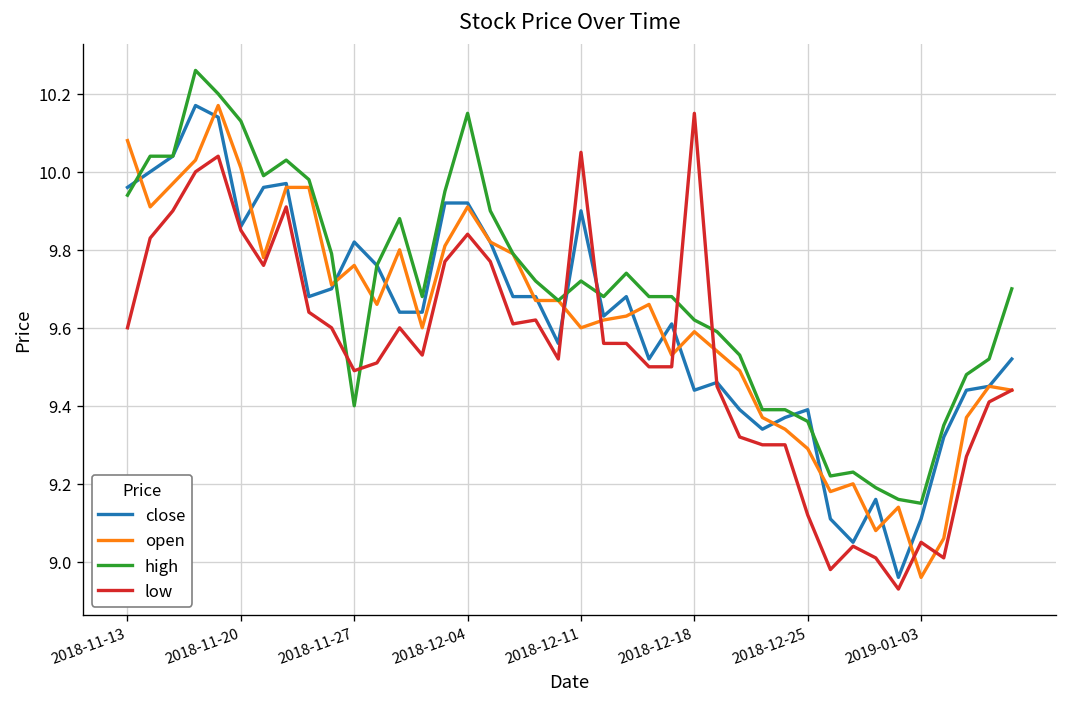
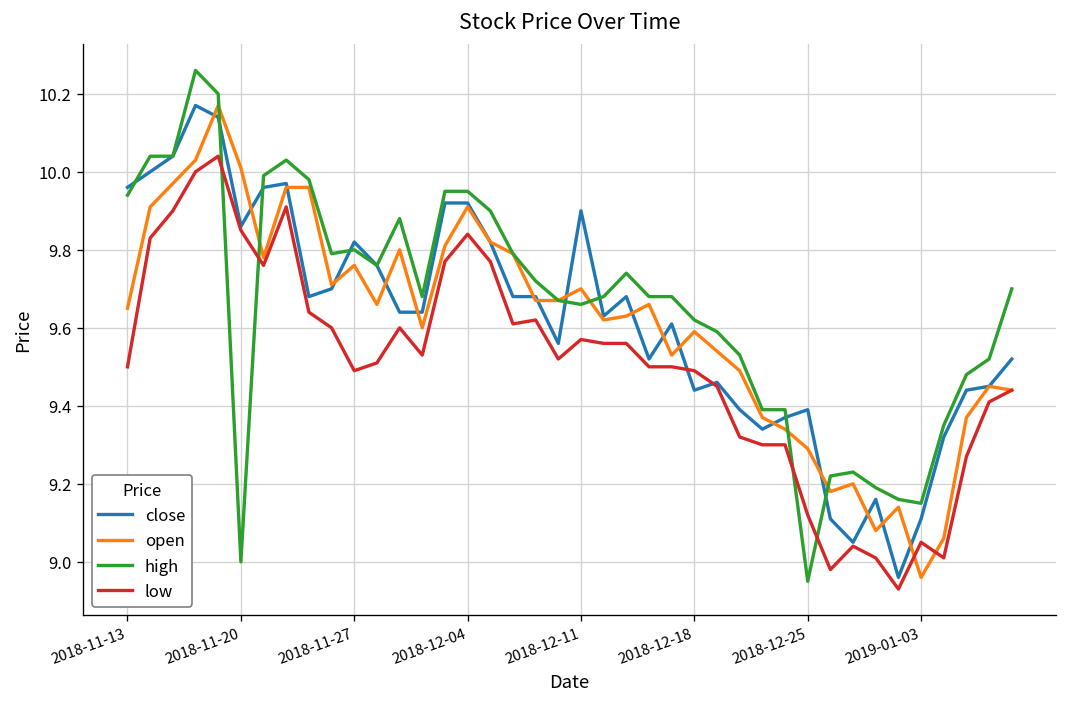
  {
    "close": {
      "2018-11-13": 9.96,
      "2018-11-20": 9.86,
      "2018-11-27": 9.82,
      "2018-12-04": 9.92,
      "2018-12-11": 9.90,
      "2018-12-18": 9.44,
      "2018-12-25": 9.39,
      "2019-01-03": 9.11
    },
    "open": {
-     "2018-11-13": 10.08,
+     "2018-11-13": 9.65,
      "2018-11-20": 10.01,
      "2018-11-27": 9.76,
      "2018-12-04": 9.91,
-     "2018-12-11": 9.6,
+     "2018-12-11": 9.7,
      "2018-12-18": 9.59,
      "2018-12-25": 9.29,
      "2019-01-03": 8.96
    },
    "high": {
      "2018-11-13": 9.94,
-     "2018-11-20": 10.13,
-     "2018-11-27": 9.4,
-     "2018-12-04": 10.15,
-     "2018-12-11": 9.72,
+     "2018-11-20": 9.00,
+     "2018-11-27": 9.8,
+     "2018-12-04": 9.95,
+     "2018-12-11": 9.66,
      "2018-12-18": 9.62,
-     "2018-12-25": 9.36,
+     "2018-12-25": 8.95,
      "2019-01-03": 9.15
    },
    "low": {
-     "2018-11-13": 9.6,
+     "2018-11-13": 9.5,
      "2018-11-20": 9.85,
      "2018-11-27": 9.49,
      "2018-12-04": 9.84,
-     "2018-12-11": 10.05,
-     "2018-12-18": 10.15,
+     "2018-12-11": 9.57,
+     "2018-12-18": 9.49,
      "2018-12-25": 9.12,
      "2019-01-03": 9.05
    }
  }
